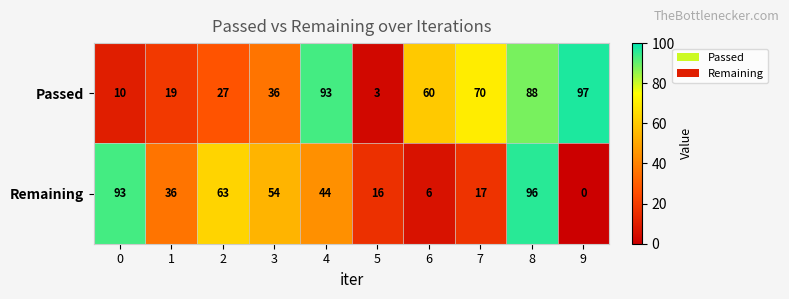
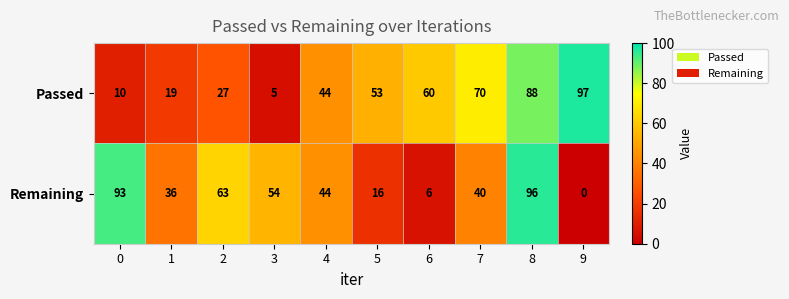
  {
    "Passed": {
      "0": 10,
      "1": 19,
      "2": 27,
-     "3": 36,
-     "4": 93,
-     "5": 3,
+     "3": 5,
+     "4": 44,
+     "5": 53,
      "6": 60,
      "7": 70,
      "8": 88,
      "9": 97
    },
    "Remaining": {
      "0": 93,
      "1": 36,
      "2": 63,
      "3": 54,
      "4": 44,
      "5": 16,
      "6": 6,
-     "7": 17,
+     "7": 40,
      "8": 96,
      "9": 0
    }
  }
